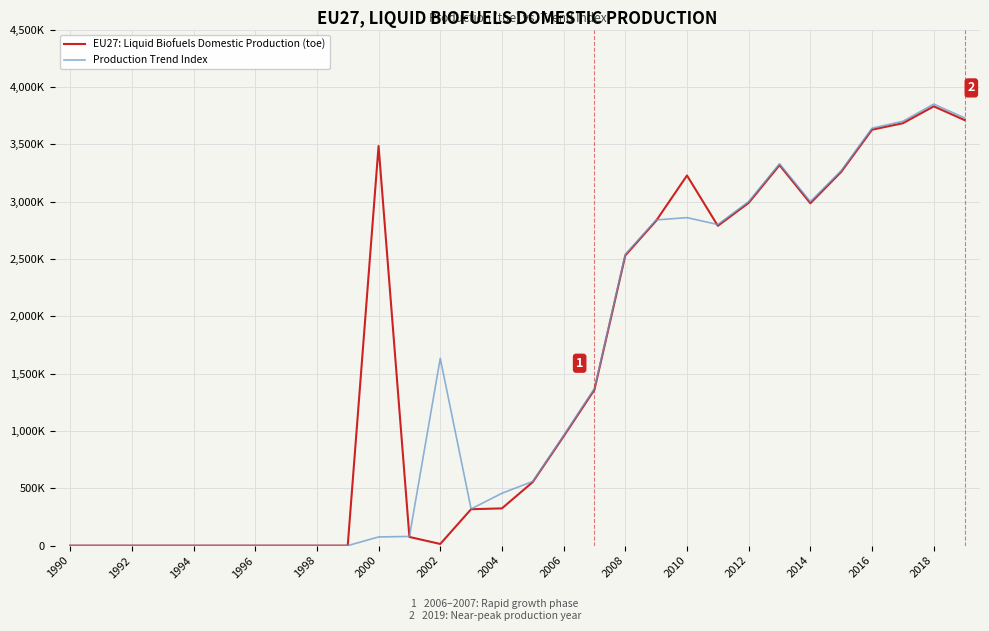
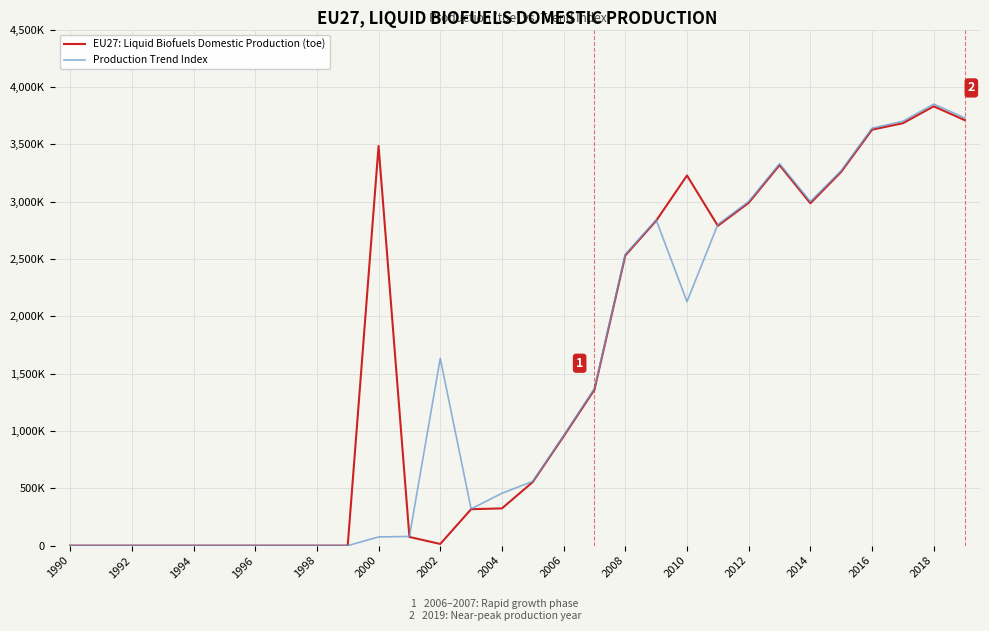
  {
    "EU27: Liquid Biofuels Domestic Production (toe)": {
      "2000": "3,480,000",
      "2002": "10,000",
      "2004": "320,000",
      "2010": "3,230,000"
    },
    "Production Trend Index": {
      "2000": "80,000",
      "2002": "1,630,000",
      "2004": "460,000",
-     "2010": "2,860,000"
+     "2010": "2,130,000"
    }
  }
